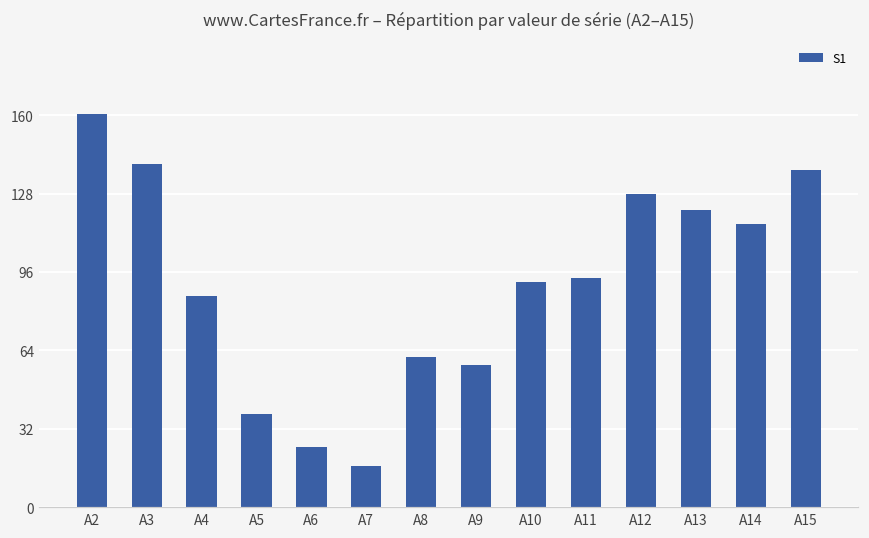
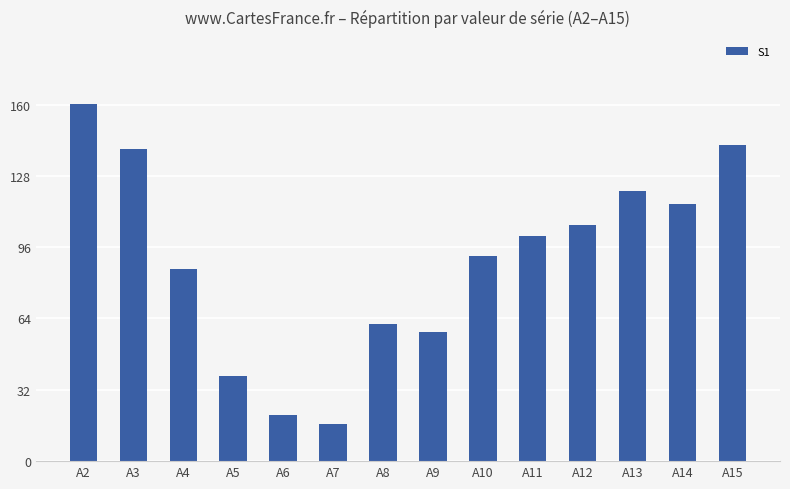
  {
    "A2": 160,
    "A3": 140,
    "A4": 86,
    "A5": 38,
-   "A6": 25,
+   "A6": 21,
    "A7": 17,
    "A8": 61,
    "A9": 58,
    "A10": 92,
-   "A11": 94,
-   "A12": 128,
+   "A11": 101,
+   "A12": 106,
    "A13": 121,
    "A14": 115,
-   "A15": 138
+   "A15": 142
  }
